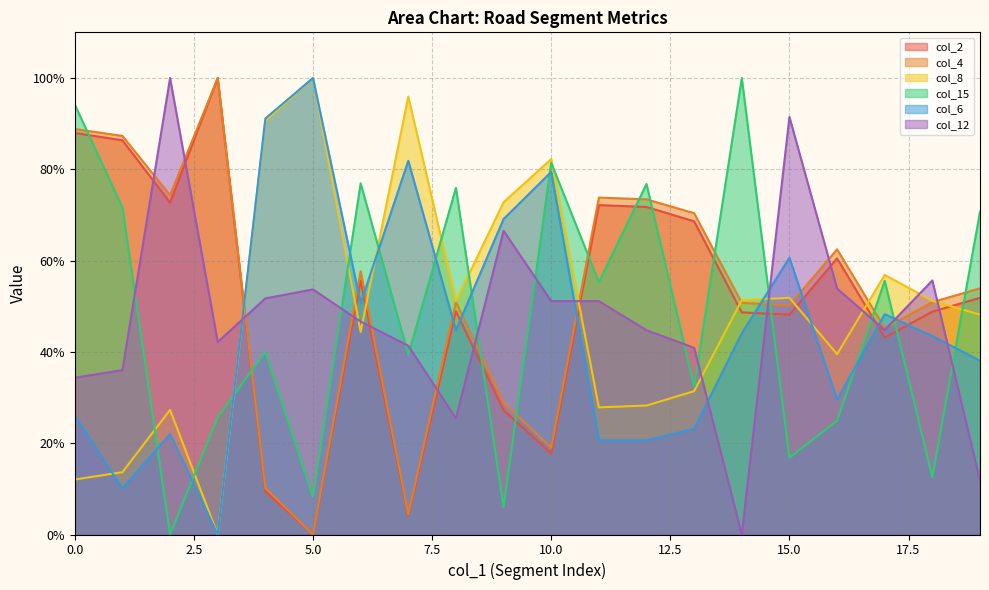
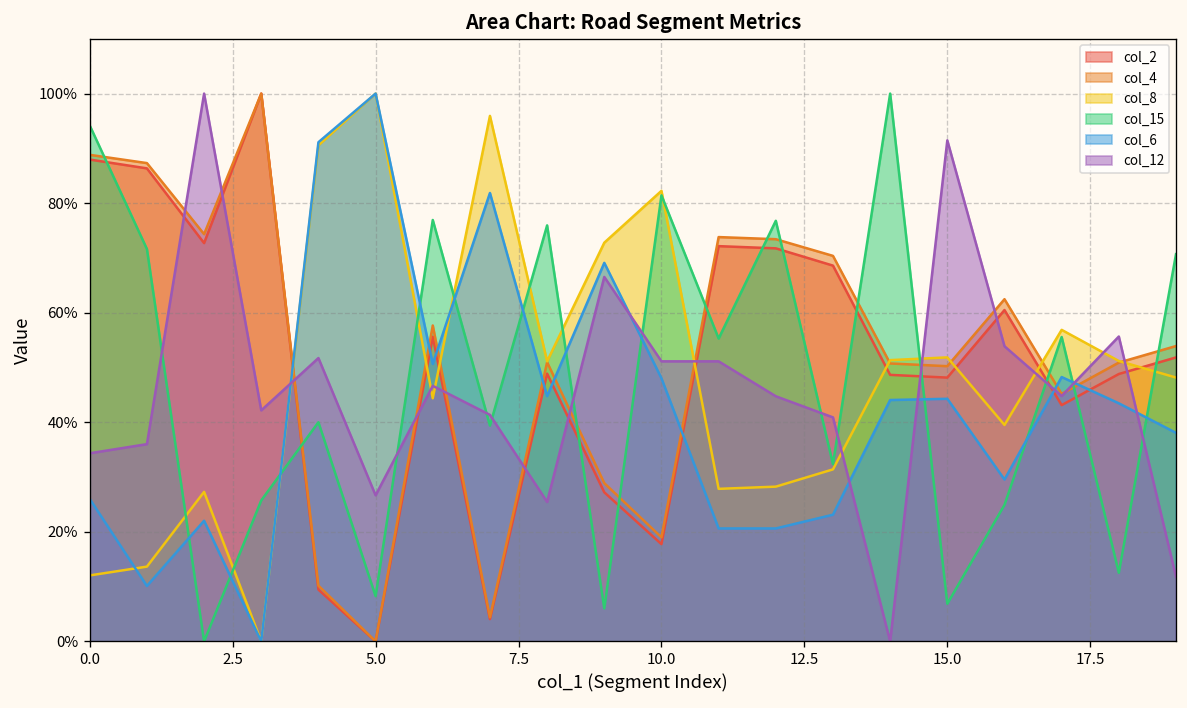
  {
    "col_15": {
      "0.0": "94%",
      "5.0": "8%",
      "10.0": "81%",
-     "15.0": "17%"
+     "15.0": "7%"
    },
    "col_6": {
      "0.0": "26%",
-     "10.0": "79%",
-     "15.0": "61%"
+     "10.0": "48%",
+     "15.0": "44%"
    },
    "col_12": {
      "0.0": "34%",
-     "5.0": "54%",
+     "5.0": "27%",
      "10.0": "51%",
      "15.0": "91%"
    }
  }
